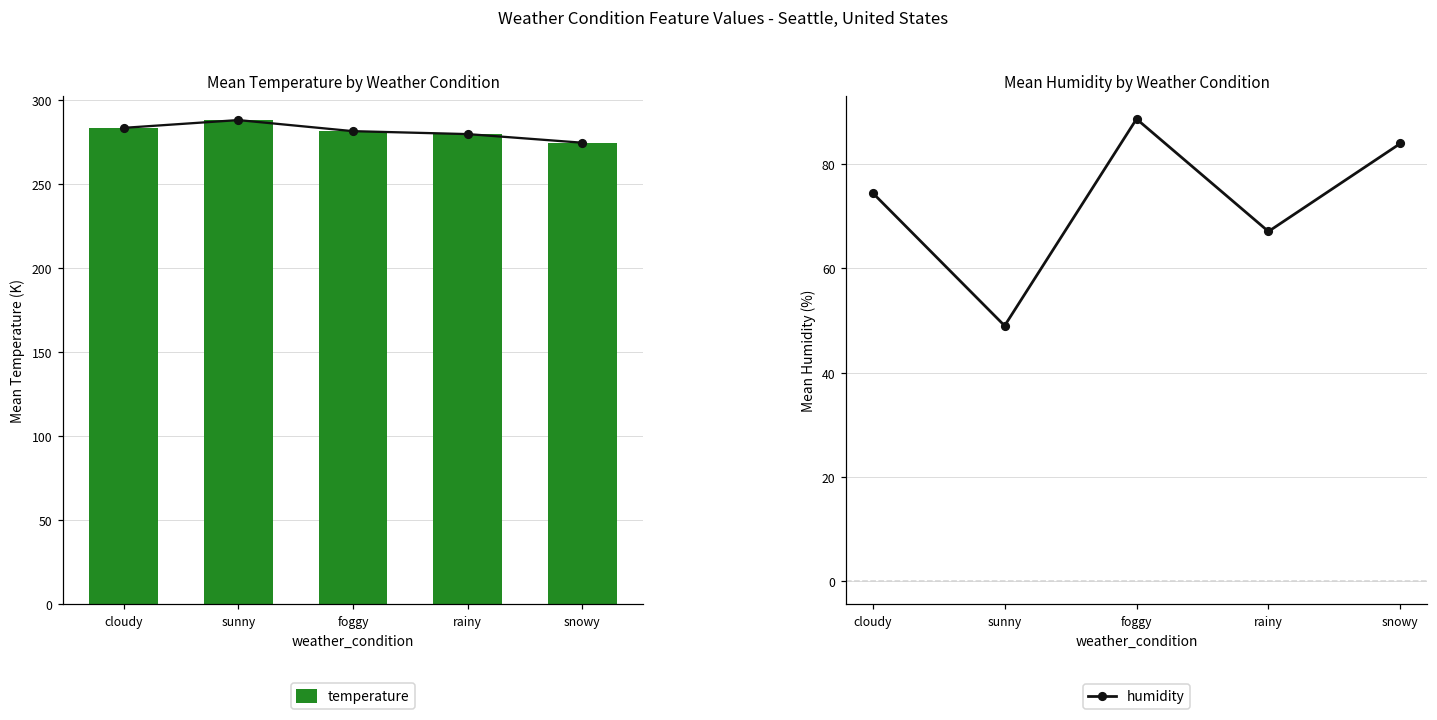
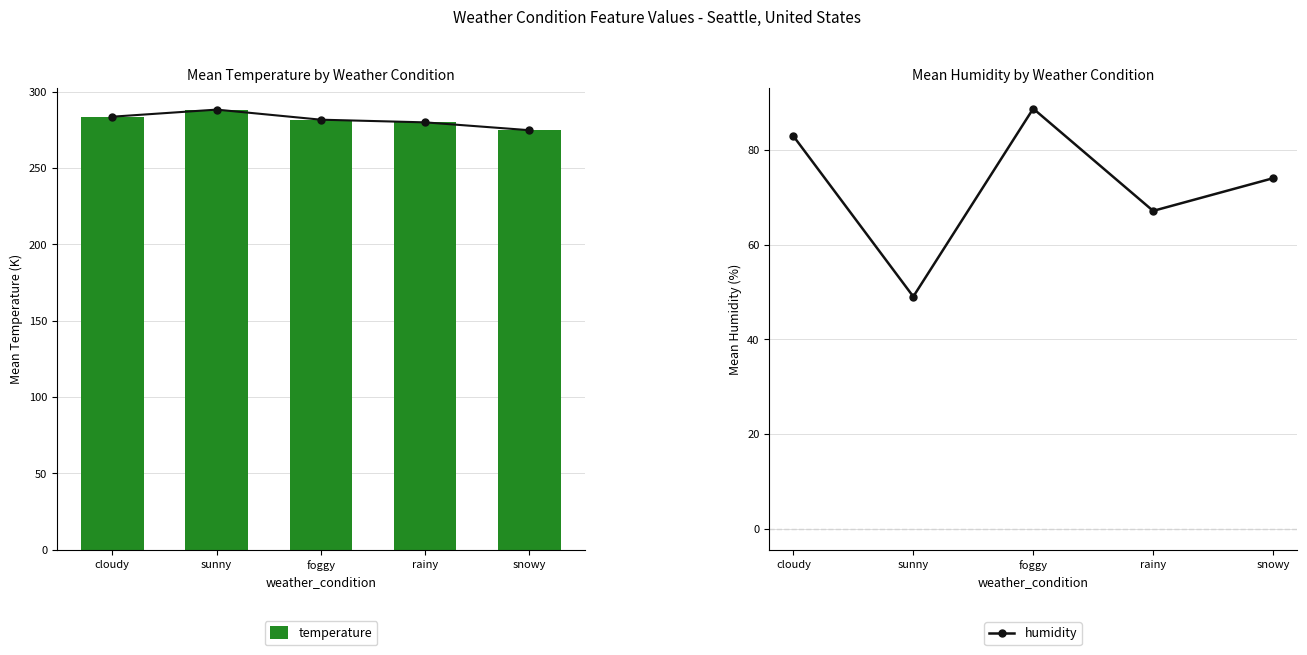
  {
    "Mean Temperature by Weather Condition": {
      "temperature": {
        "cloudy": 284,
        "sunny": 288,
        "foggy": 282,
        "rainy": 280,
        "snowy": 275
      }
    },
    "Mean Humidity by Weather Condition": {
-     "cloudy": 75,
+     "cloudy": 83,
      "sunny": 49,
      "foggy": 89,
      "rainy": 67,
-     "snowy": 84
+     "snowy": 74
    }
  }
